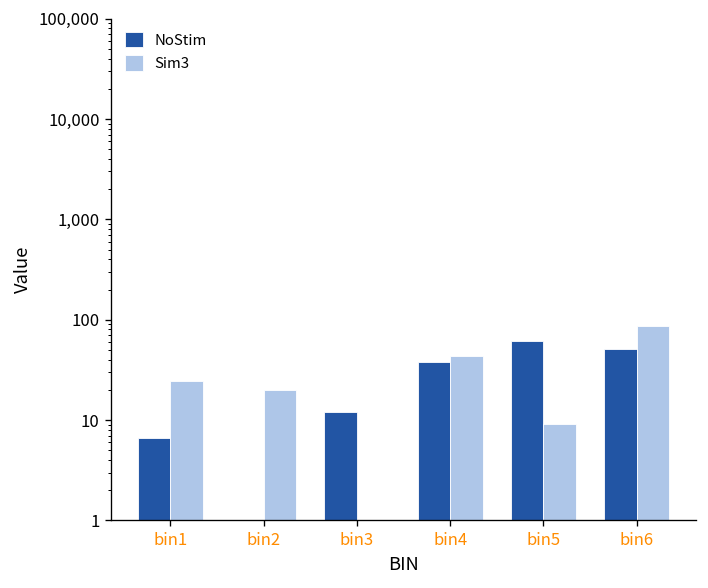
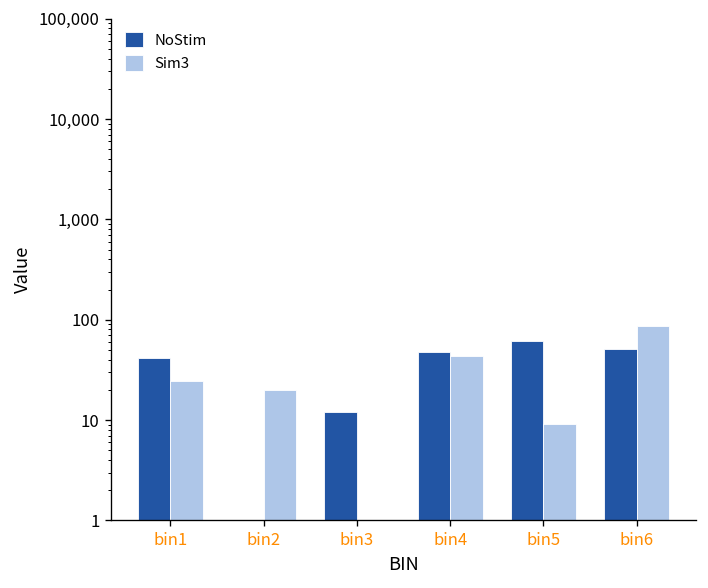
  {
    "NoStim": {
-     "bin1": 7,
+     "bin1": 40,
      "bin3": 12,
-     "bin4": 40,
+     "bin4": 50,
      "bin5": 60,
      "bin6": 50
    },
    "Sim3": {
      "bin1": 24,
      "bin2": 20,
      "bin4": 40,
      "bin5": 9,
      "bin6": 90
    }
  }
